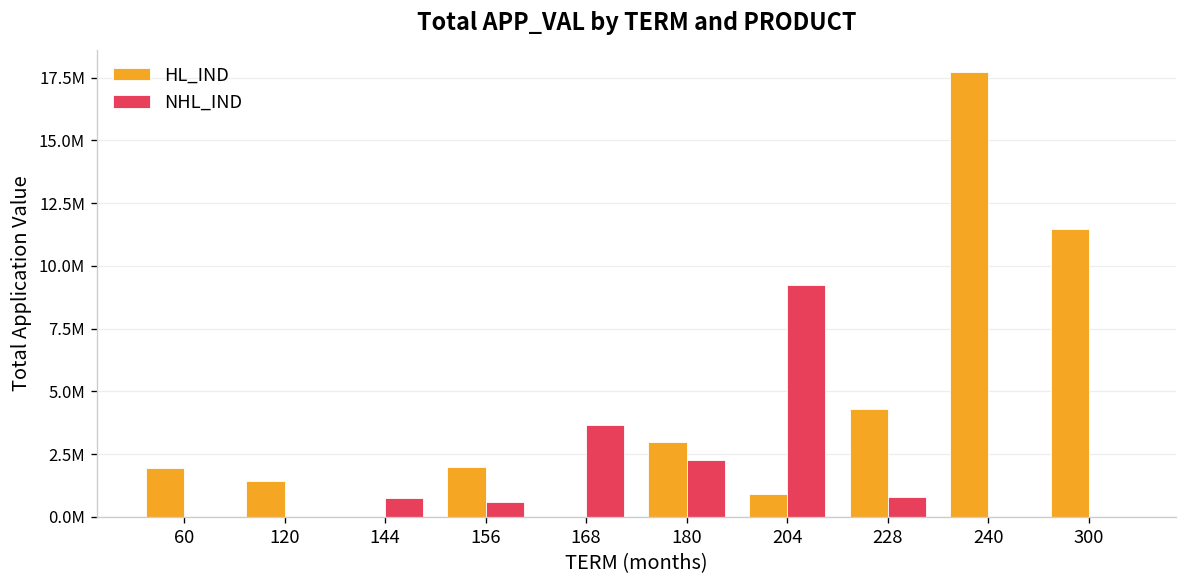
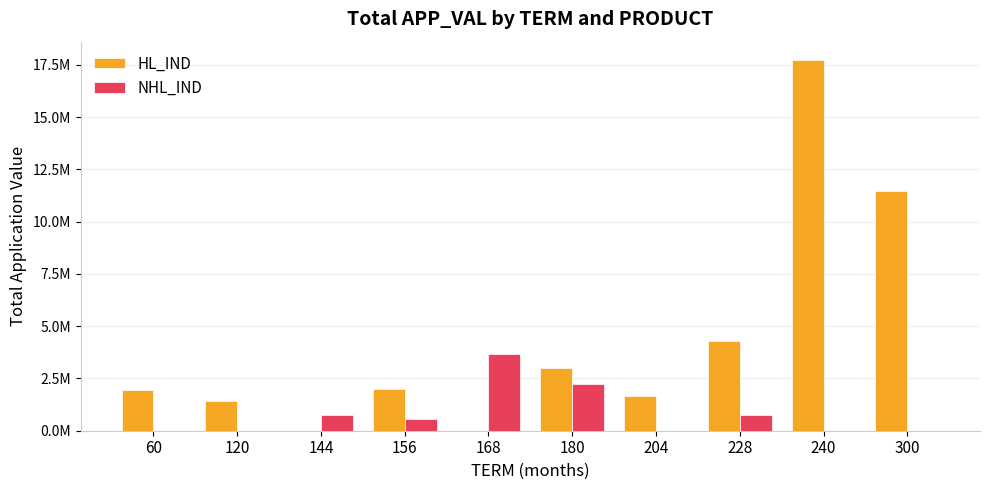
  {
    "HL_IND": {
      "60": 1900000,
      "120": 1400000,
      "144": 0,
      "156": 2000000,
      "168": 0,
      "180": 3000000,
-     "204": 900000,
+     "204": 1700000,
      "228": 4300000,
      "240": 17700000,
      "300": 11500000
    },
    "NHL_IND": {
      "60": 0,
      "120": 0,
      "144": 800000,
      "156": 600000,
      "168": 3700000,
      "180": 2300000,
-     "204": 9200000,
+     "204": 0,
      "228": 800000,
      "240": 0,
      "300": 0
    }
  }
